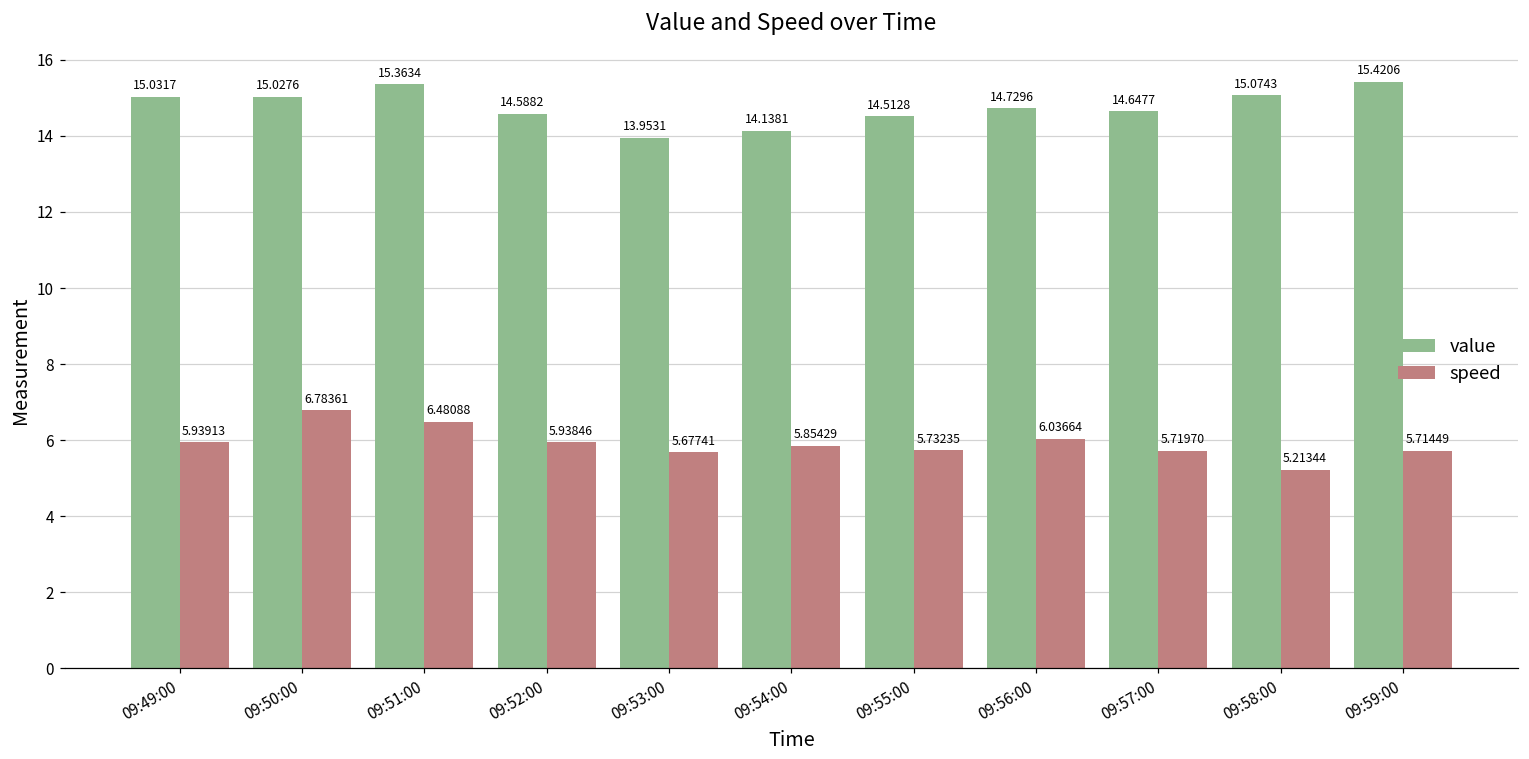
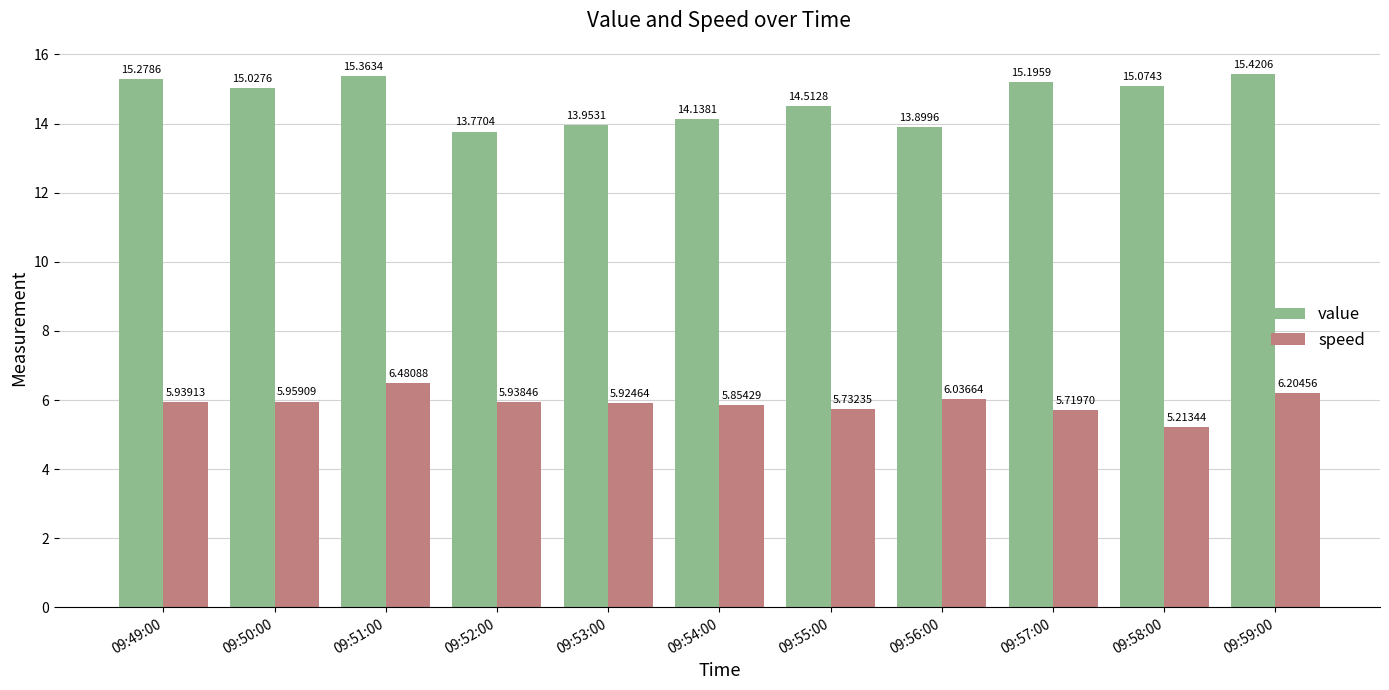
  {
    "value": {
-     "09:49:00": 15.0317,
+     "09:49:00": 15.2786,
      "09:50:00": 15.0276,
      "09:51:00": 15.3634,
-     "09:52:00": 14.5882,
+     "09:52:00": 13.7704,
      "09:53:00": 13.9531,
      "09:54:00": 14.1381,
      "09:55:00": 14.5128,
-     "09:56:00": 14.7296,
-     "09:57:00": 14.6477,
+     "09:56:00": 13.8996,
+     "09:57:00": 15.1959,
      "09:58:00": 15.0743,
      "09:59:00": 15.4206
    },
    "speed": {
      "09:49:00": 5.93913,
-     "09:50:00": 6.78361,
+     "09:50:00": 5.95909,
      "09:51:00": 6.48088,
      "09:52:00": 5.93846,
-     "09:53:00": 5.67741,
+     "09:53:00": 5.92464,
      "09:54:00": 5.85429,
      "09:55:00": 5.73235,
      "09:56:00": 6.03664,
      "09:57:00": 5.71970,
      "09:58:00": 5.21344,
-     "09:59:00": 5.71449
+     "09:59:00": 6.20456
    }
  }
